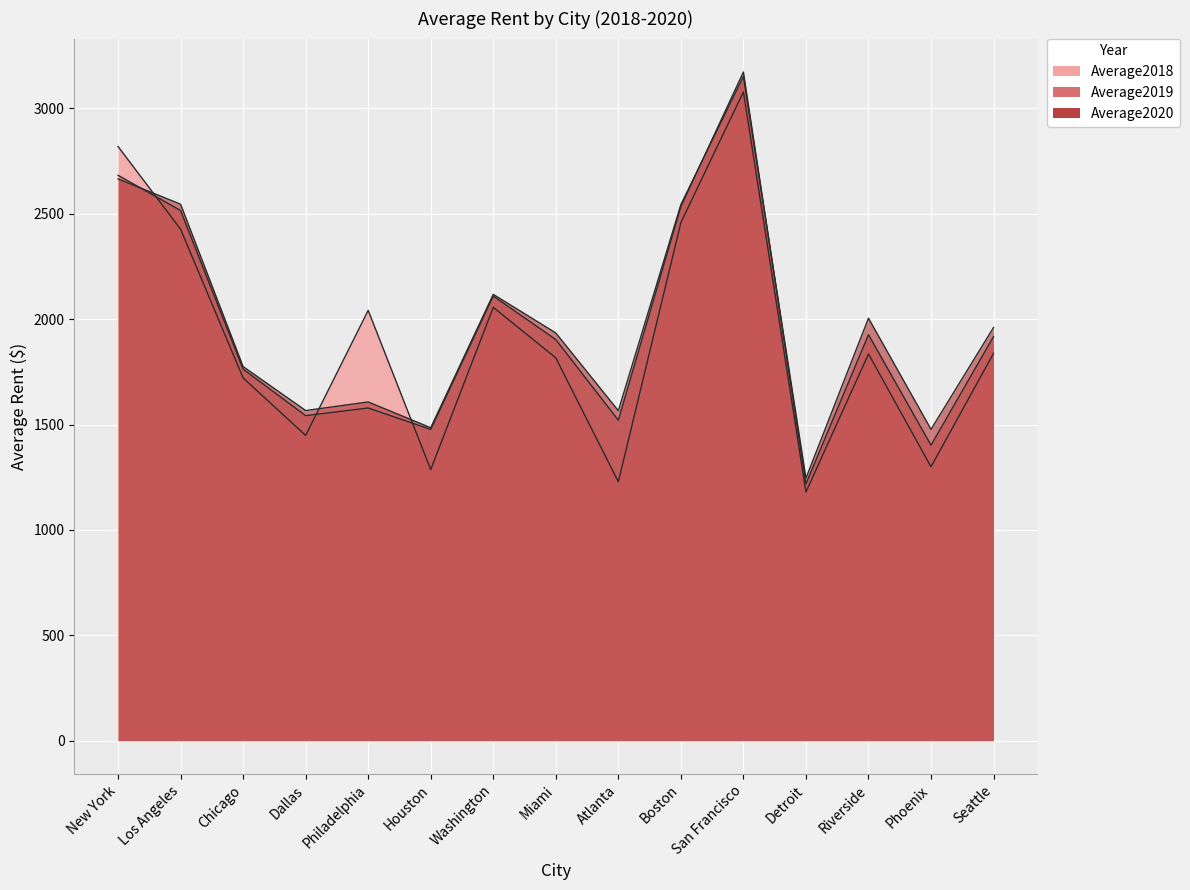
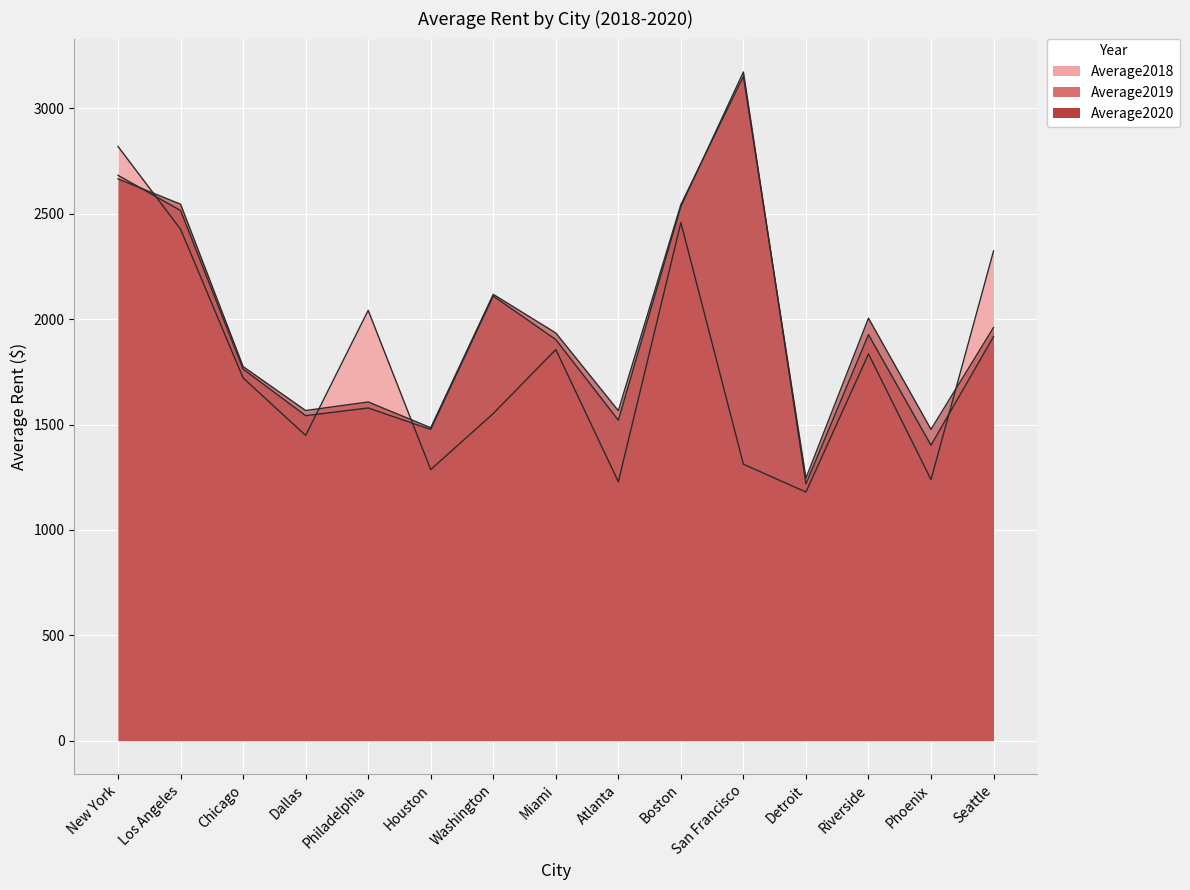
  {
    "Average2018": {
      "New York": 2820,
      "Los Angeles": 2430,
      "Chicago": 1720,
      "Dallas": 1450,
      "Philadelphia": 2040,
      "Houston": 1290,
-     "Washington": 2060,
-     "Miami": 1820,
+     "Washington": 1550,
+     "Miami": 1860,
      "Atlanta": 1230,
      "Boston": 2460,
-     "San Francisco": 3080,
+     "San Francisco": 1310,
      "Detroit": 1180,
      "Riverside": 1830,
-     "Phoenix": 1300,
-     "Seattle": 1840
+     "Phoenix": 1240,
+     "Seattle": 2320
    }
  }
